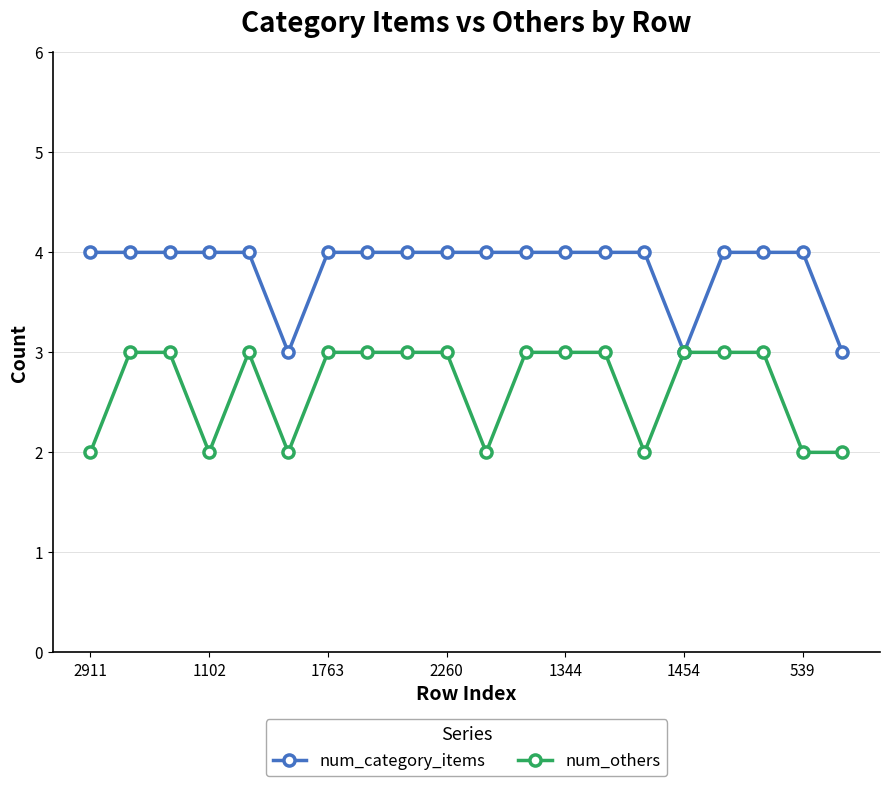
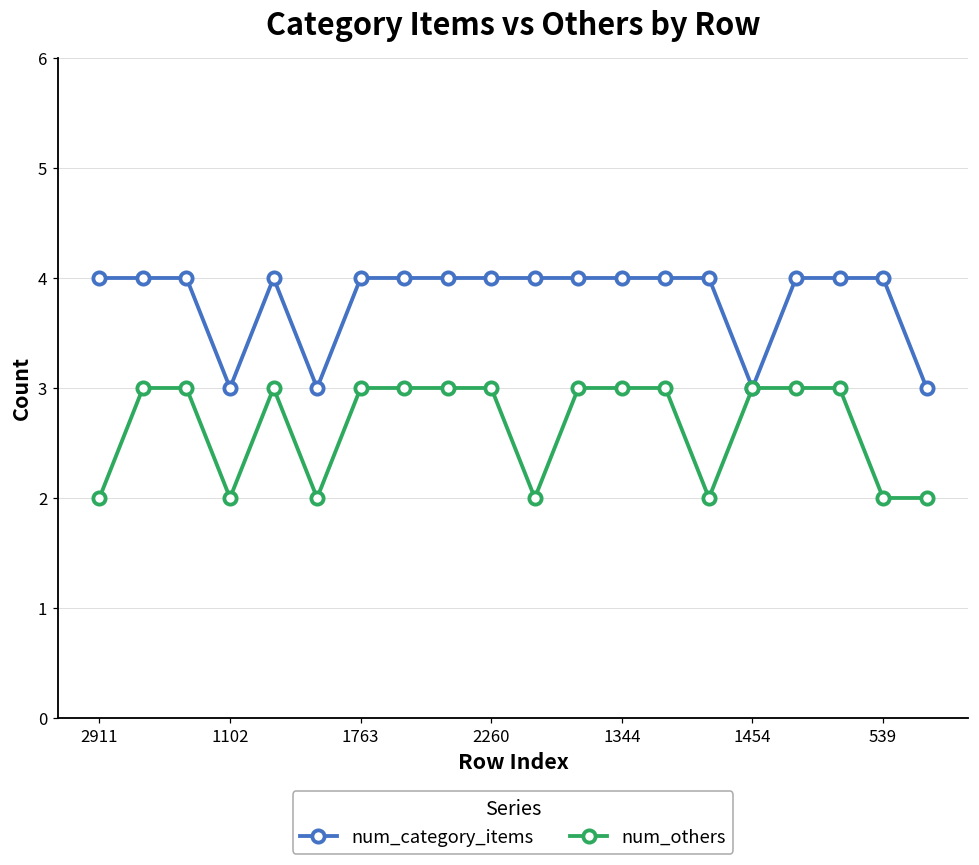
  {
    "num_category_items": {
      "2911": 4,
-     "1102": 4,
+     "1102": 3,
      "1763": 4,
      "2260": 4,
      "1344": 4,
      "539": 4
    },
    "num_others": {
      "2911": 2,
      "1102": 2,
      "1763": 3,
      "2260": 3,
      "1344": 3,
      "539": 2
    }
  }
